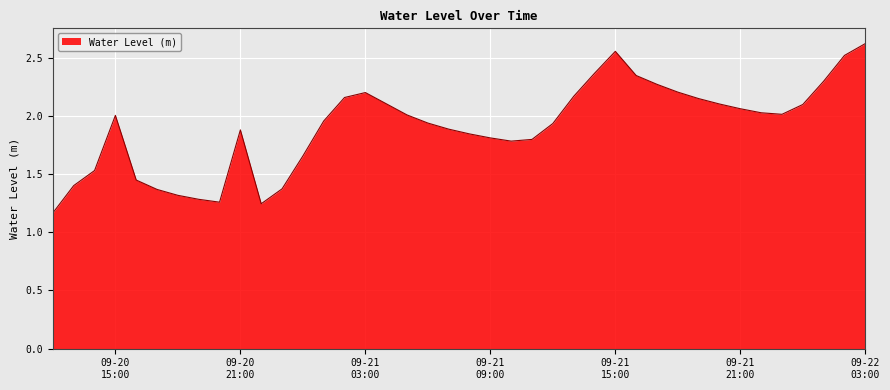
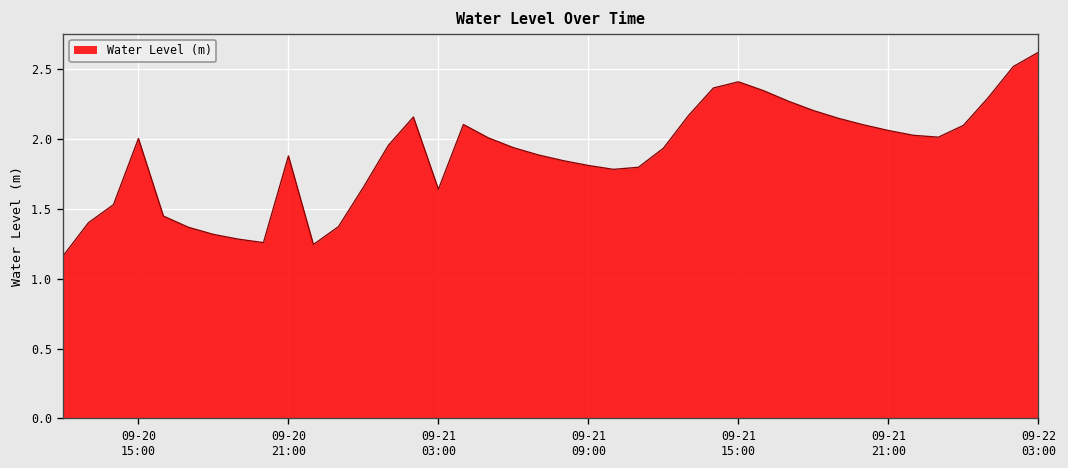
  {
    "09-20 15:00": 2.00,
    "09-20 21:00": 1.88,
-   "09-21 03:00": 2.20,
+   "09-21 03:00": 1.64,
    "09-21 09:00": 1.81,
-   "09-21 15:00": 2.55,
+   "09-21 15:00": 2.41,
    "09-21 21:00": 2.06,
    "09-22 03:00": 2.62
  }
